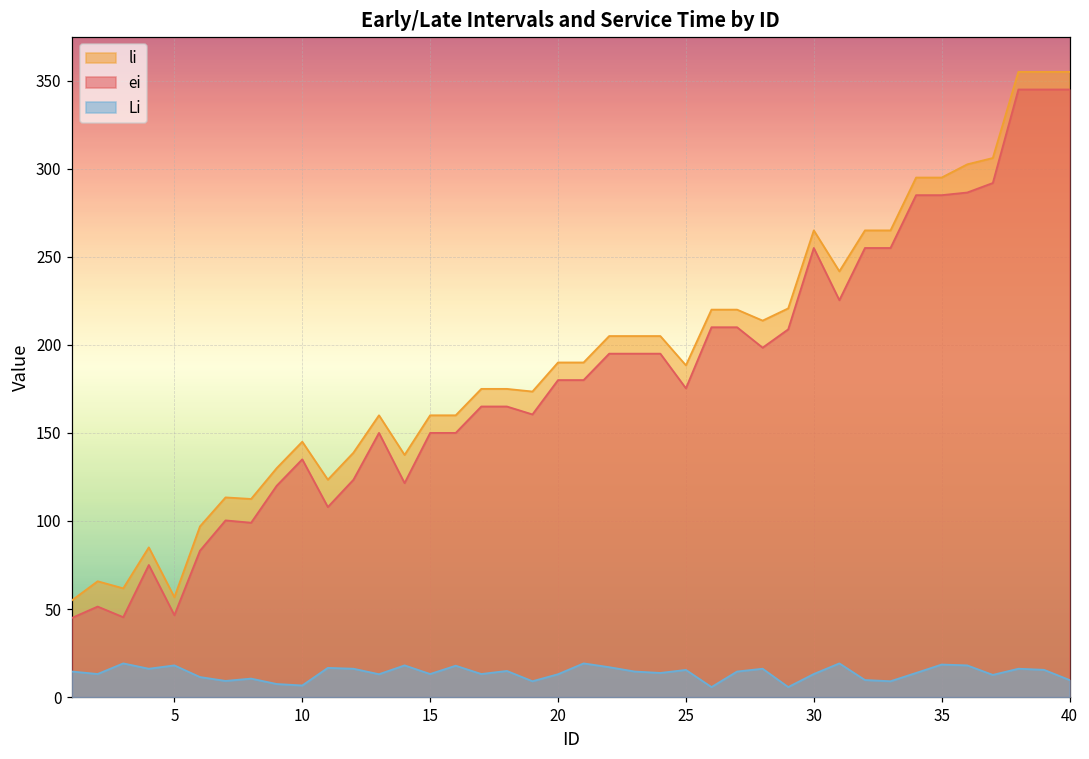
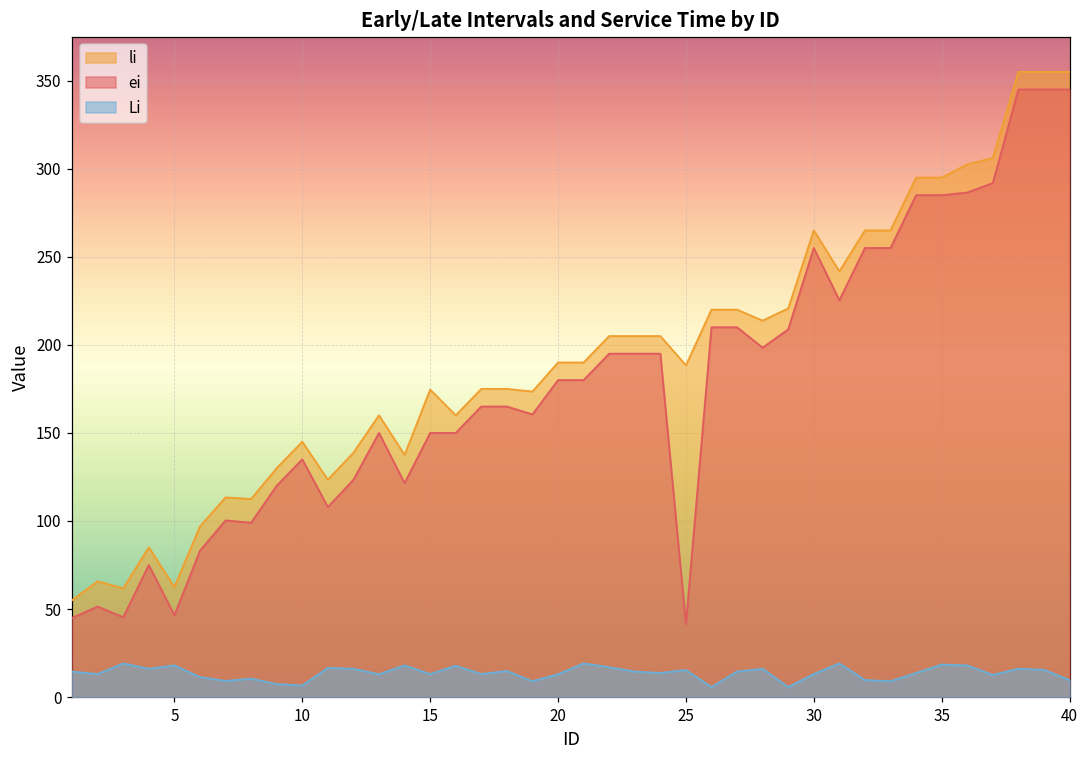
  {
    "li": {
-     "5": 57,
+     "5": 63,
      "10": 145,
-     "15": 160,
+     "15": 175,
      "20": 190,
      "25": 188,
      "30": 265,
      "35": 295,
      "40": 355
    },
    "ei": {
      "5": 47,
      "10": 135,
      "15": 150,
      "20": 180,
-     "25": 175,
+     "25": 41,
      "30": 255,
      "35": 285,
      "40": 345
    },
    "Li": {
      "5": 18,
      "10": 7,
      "15": 13,
      "20": 13,
      "25": 15,
      "30": 13,
      "35": 18,
      "40": 10
    }
  }
